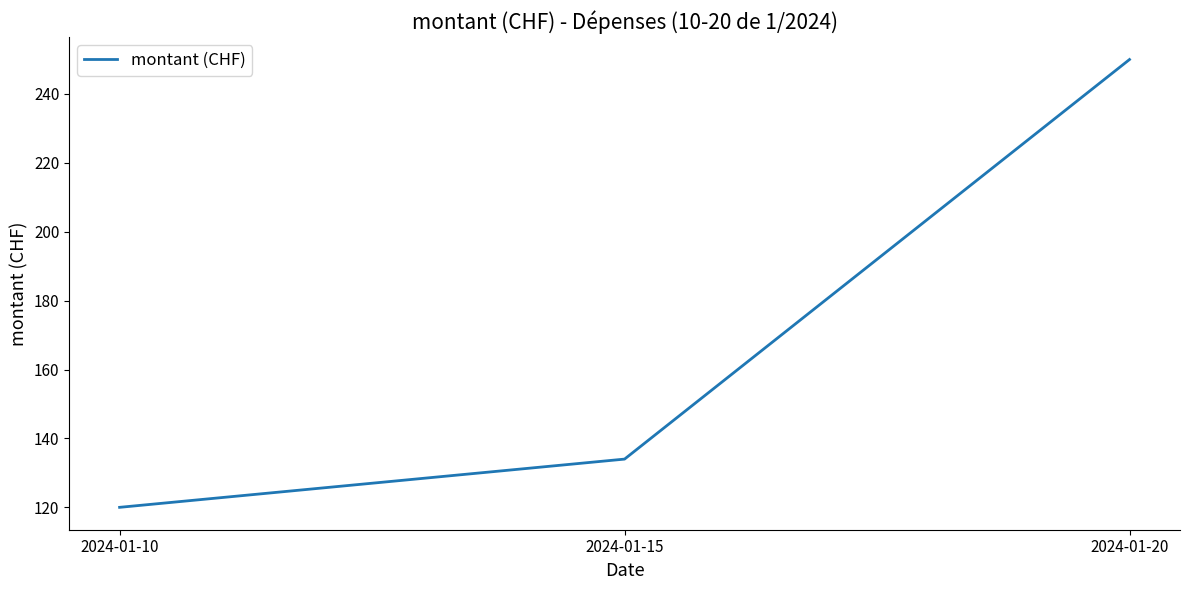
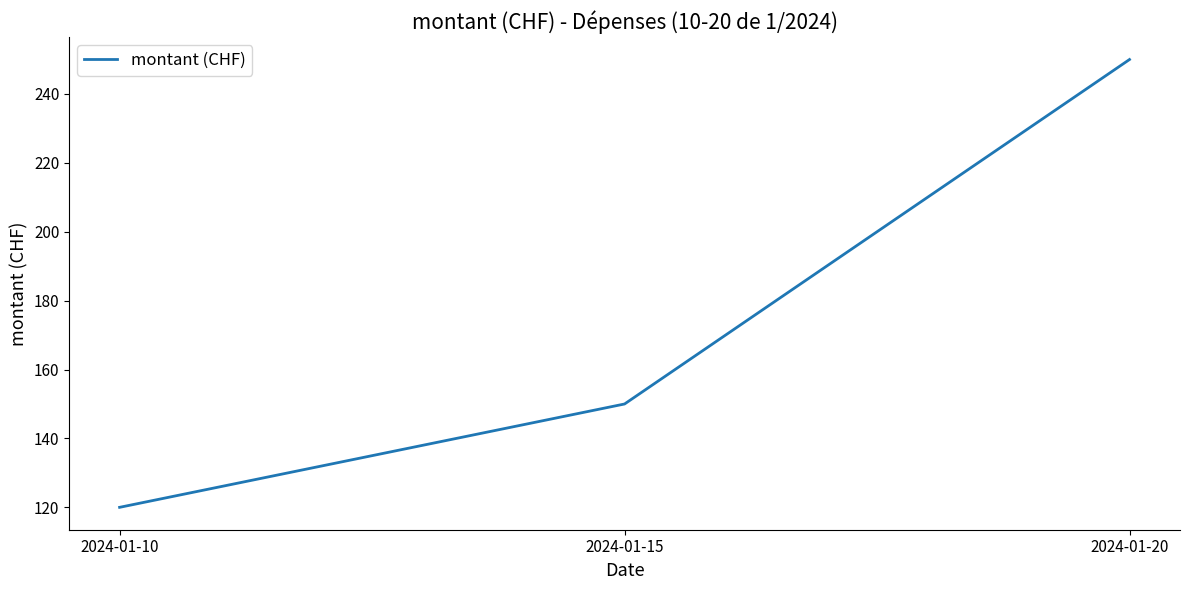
  {
    "2024-01-10": 120,
-   "2024-01-15": 134,
+   "2024-01-15": 150,
    "2024-01-20": 250
  }
